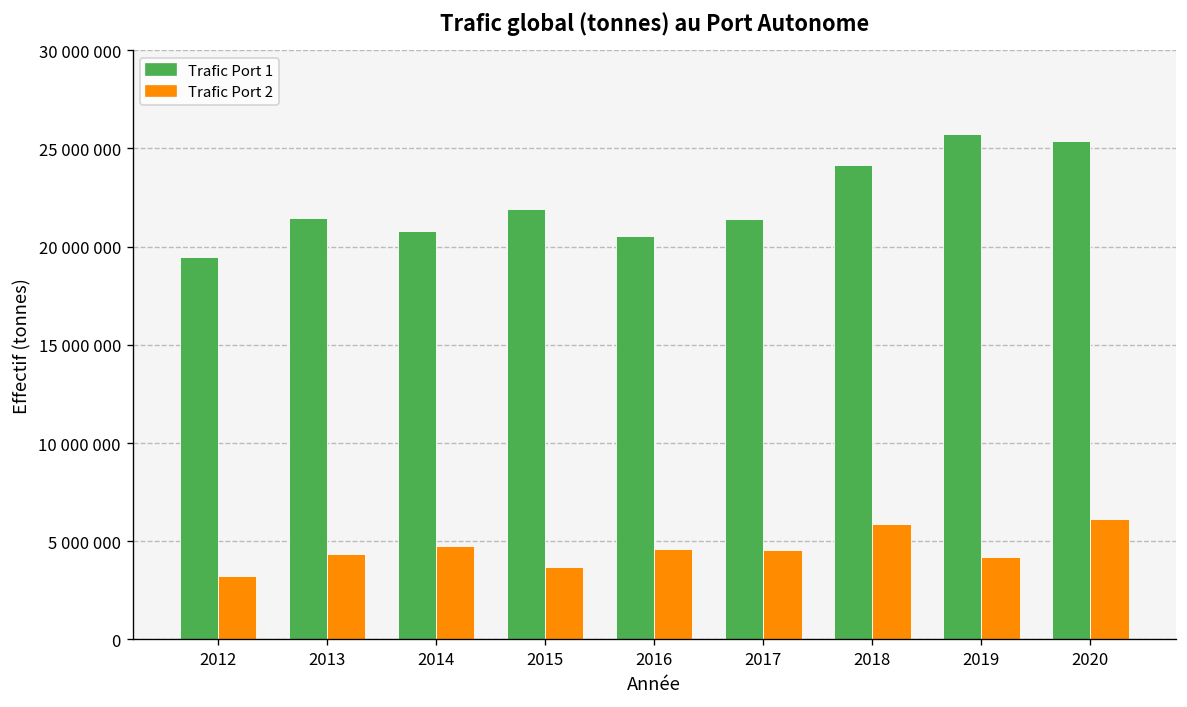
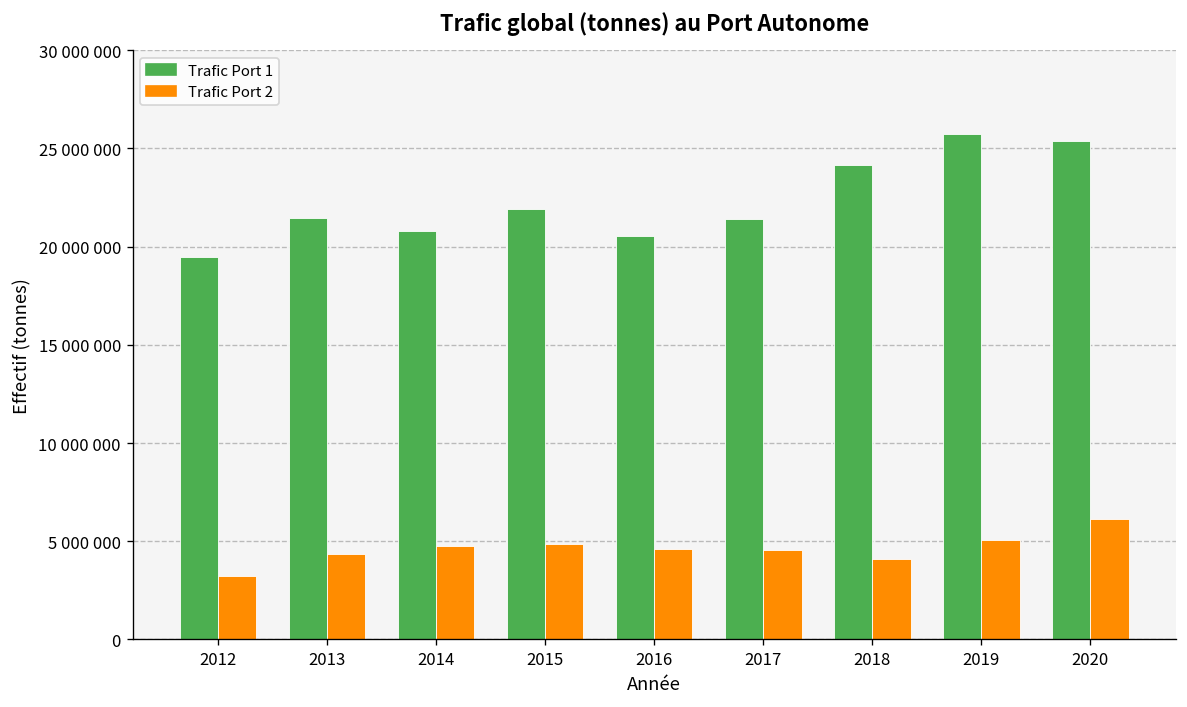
  {
    "Trafic Port 1": {
      "2012": 19500000,
      "2013": 21500000,
      "2014": 20800000,
      "2015": 21900000,
      "2016": 20600000,
      "2017": 21400000,
      "2018": 24200000,
      "2019": 25700000,
      "2020": 25400000
    },
    "Trafic Port 2": {
      "2012": 3200000,
      "2013": 4300000,
      "2014": 4700000,
-     "2015": 3700000,
+     "2015": 4900000,
      "2016": 4600000,
      "2017": 4500000,
-     "2018": 5900000,
-     "2019": 4200000,
+     "2018": 4100000,
+     "2019": 5100000,
      "2020": 6100000
    }
  }
